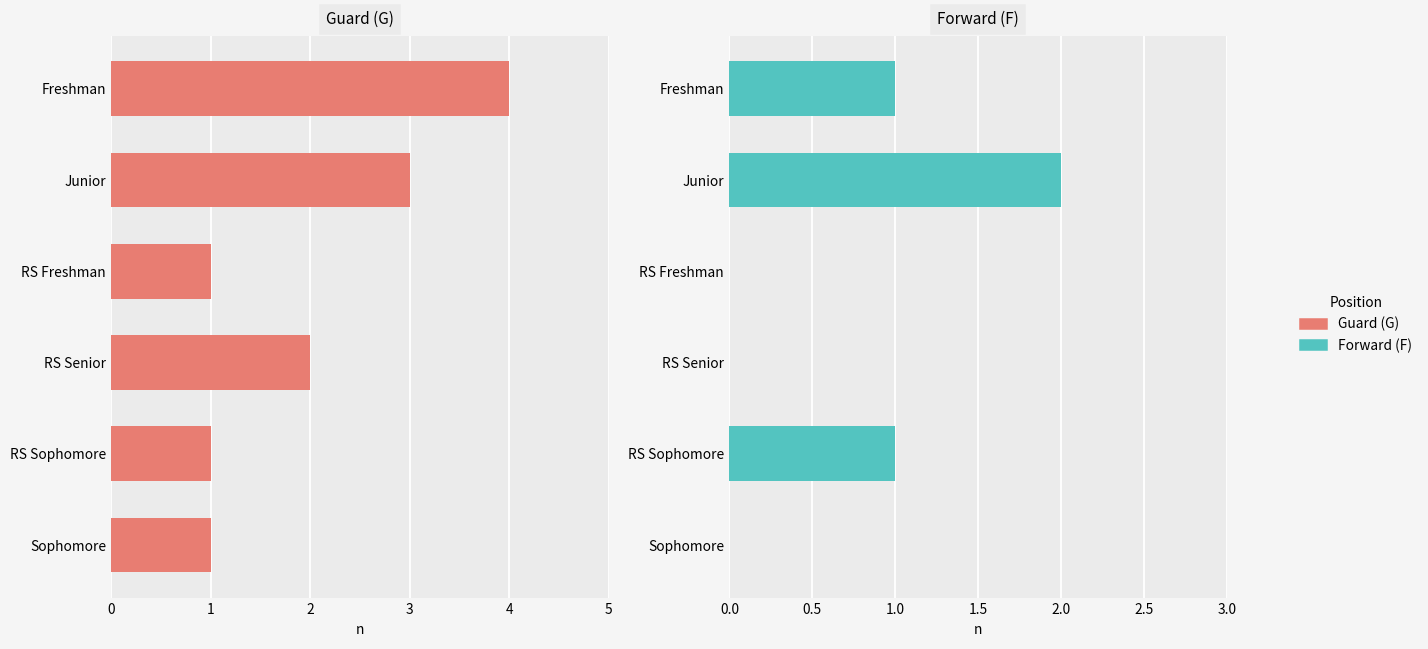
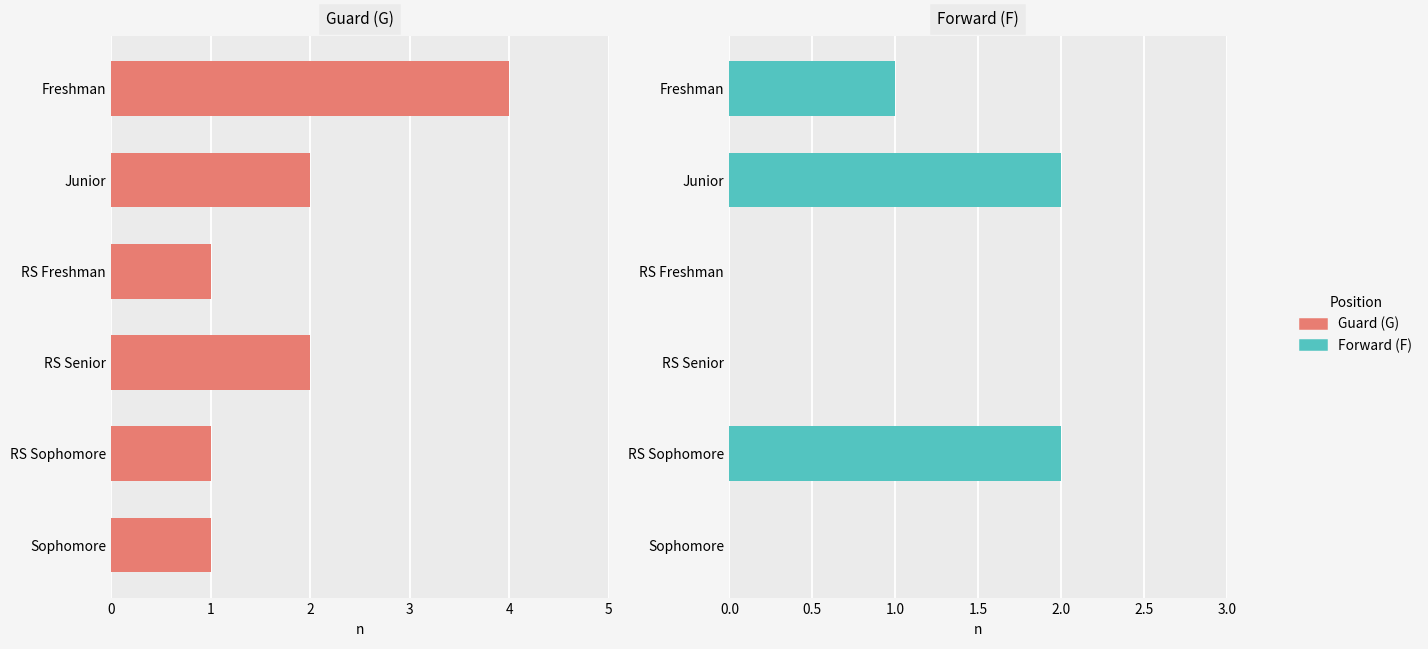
  {
    "Guard (G)": {
      "Freshman": 4,
-     "Junior": 3,
+     "Junior": 2,
      "RS Freshman": 1,
      "RS Senior": 2,
      "RS Sophomore": 1,
      "Sophomore": 1
    },
    "Forward (F)": {
      "Freshman": 1,
      "Junior": 2,
      "RS Freshman": 0,
      "RS Senior": 0,
-     "RS Sophomore": 1,
+     "RS Sophomore": 2,
      "Sophomore": 0
    }
  }
